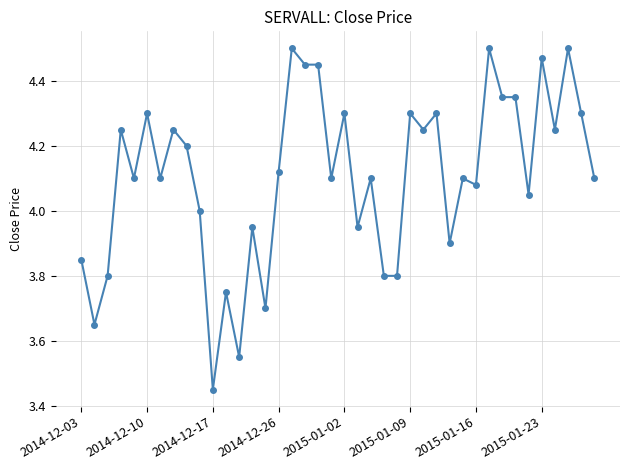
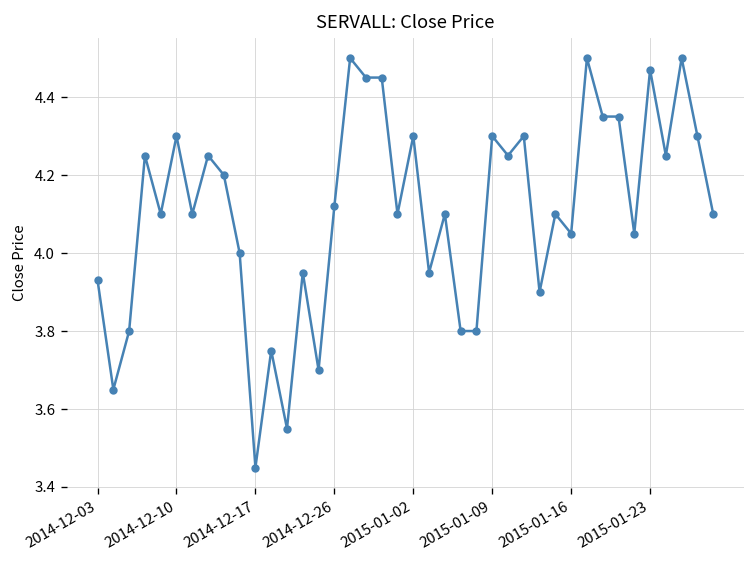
  {
-   "2014-12-03": 3.85,
+   "2014-12-03": 3.93,
    "2014-12-10": 4.30,
    "2014-12-17": 3.45,
    "2014-12-26": 4.12,
    "2015-01-02": 4.30,
    "2015-01-09": 4.30,
-   "2015-01-16": 4.08,
+   "2015-01-16": 4.05,
    "2015-01-23": 4.47
  }
